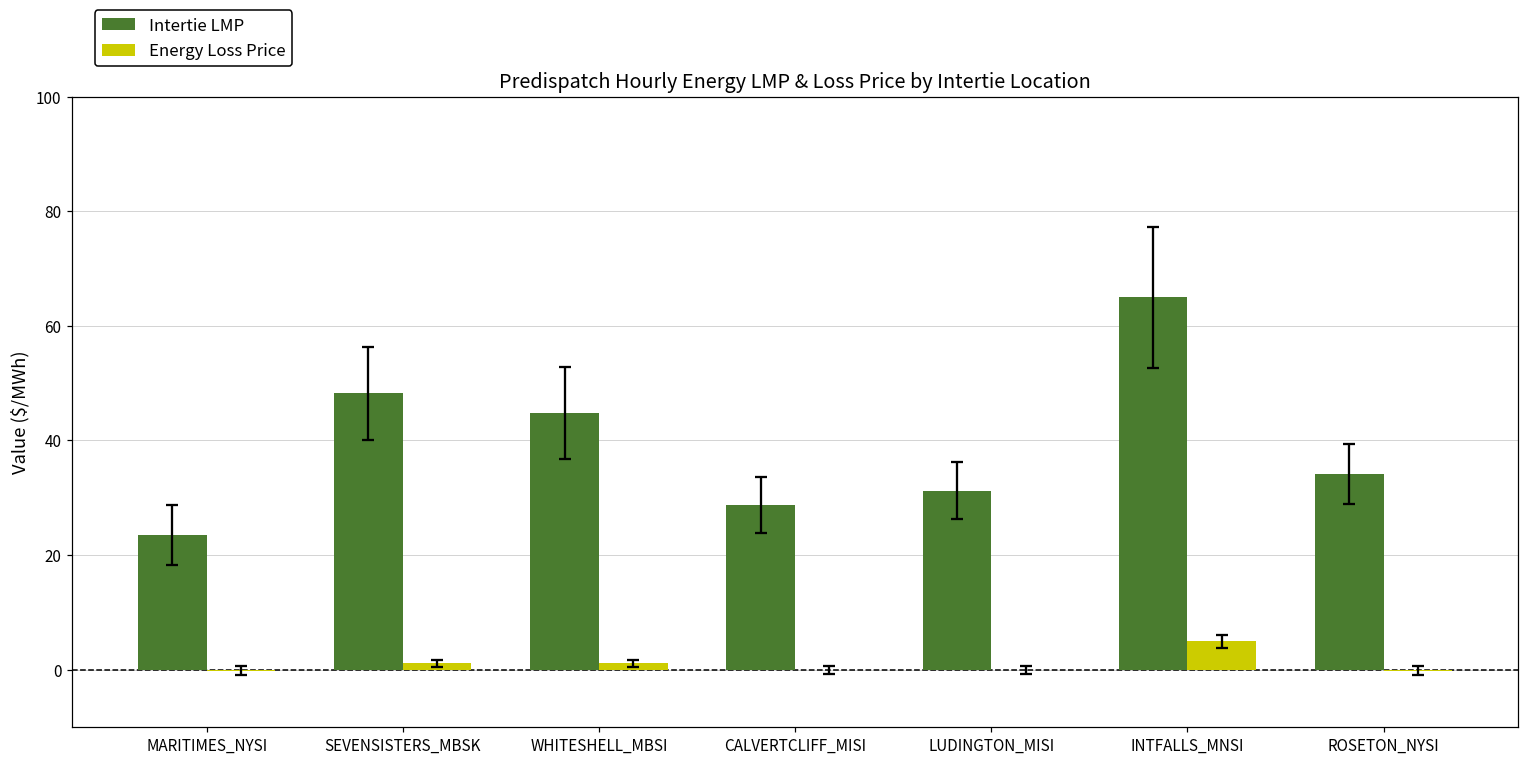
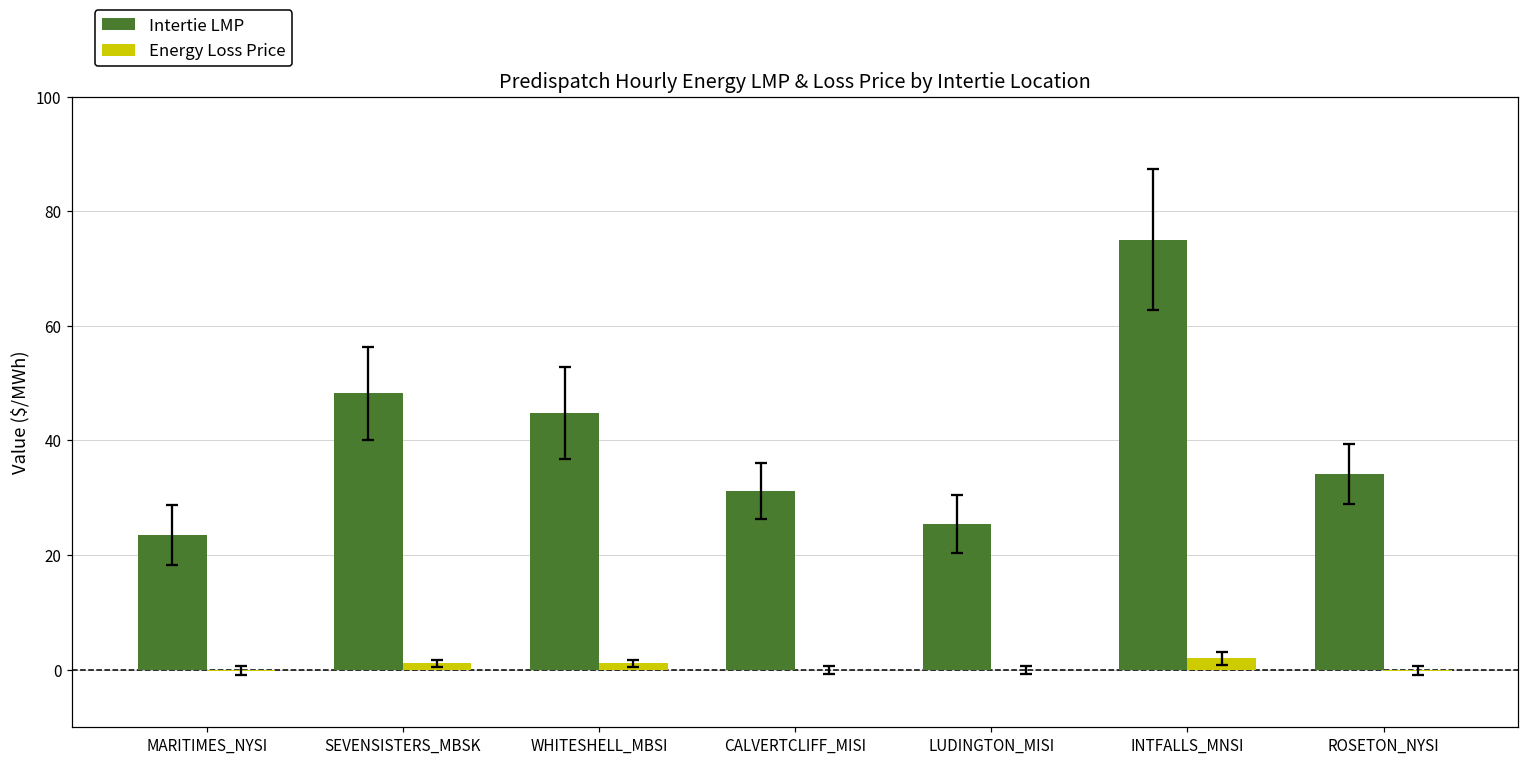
  {
    "Intertie LMP": {
      "MARITIMES_NYSI": 23,
      "SEVENSISTERS_MBSK": 48,
      "WHITESHELL_MBSI": 45,
-     "CALVERTCLIFF_MISI": 29,
-     "LUDINGTON_MISI": 31,
-     "INTFALLS_MNSI": 65,
+     "CALVERTCLIFF_MISI": 31,
+     "LUDINGTON_MISI": 25,
+     "INTFALLS_MNSI": 75,
      "ROSETON_NYSI": 34
    },
    "Energy Loss Price": {
      "SEVENSISTERS_MBSK": 1,
      "WHITESHELL_MBSI": 1,
-     "INTFALLS_MNSI": 5
+     "INTFALLS_MNSI": 2
    }
  }
